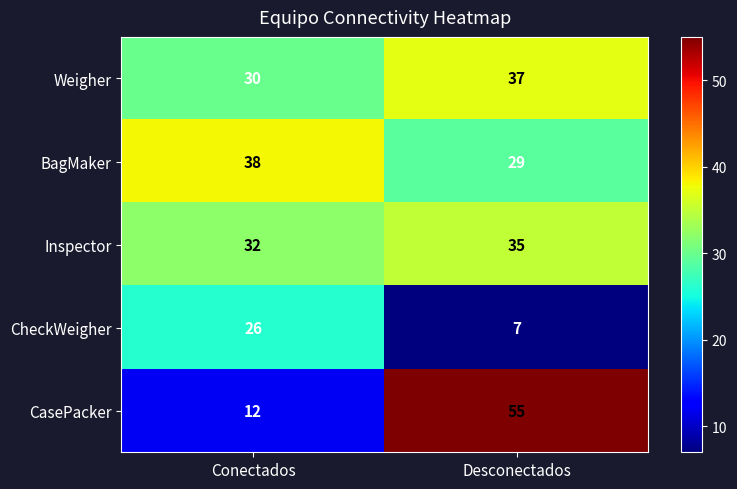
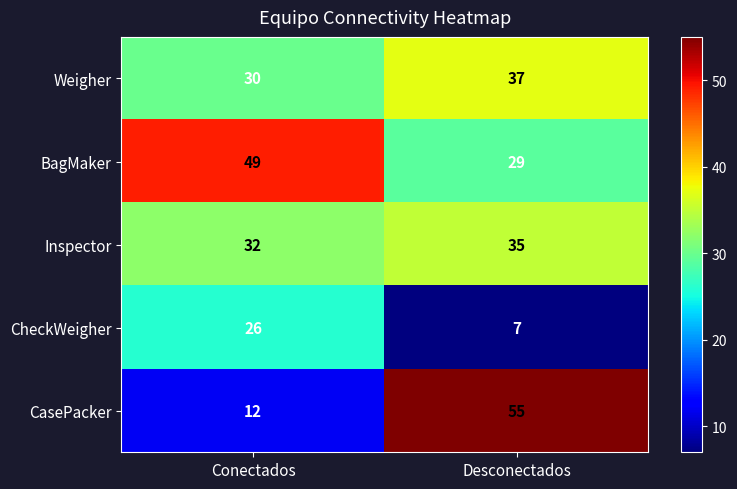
  {
    "Weigher": {
      "Conectados": 30,
      "Desconectados": 37
    },
    "BagMaker": {
-     "Conectados": 38,
+     "Conectados": 49,
      "Desconectados": 29
    },
    "Inspector": {
      "Conectados": 32,
      "Desconectados": 35
    },
    "CheckWeigher": {
      "Conectados": 26,
      "Desconectados": 7
    },
    "CasePacker": {
      "Conectados": 12,
      "Desconectados": 55
    }
  }
